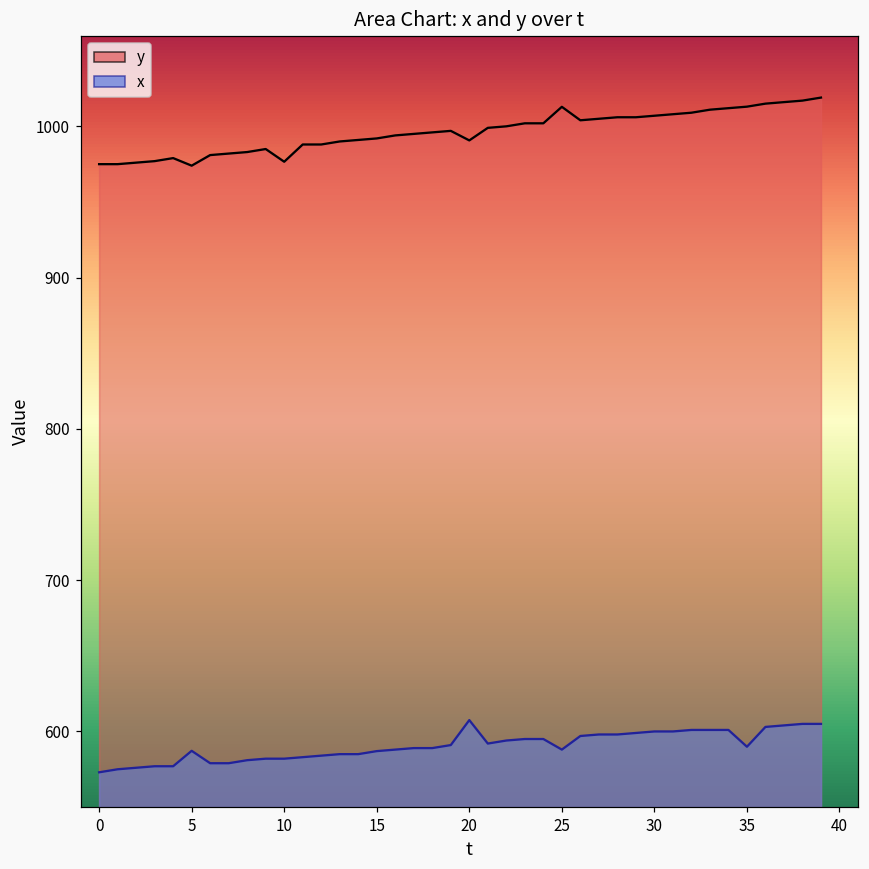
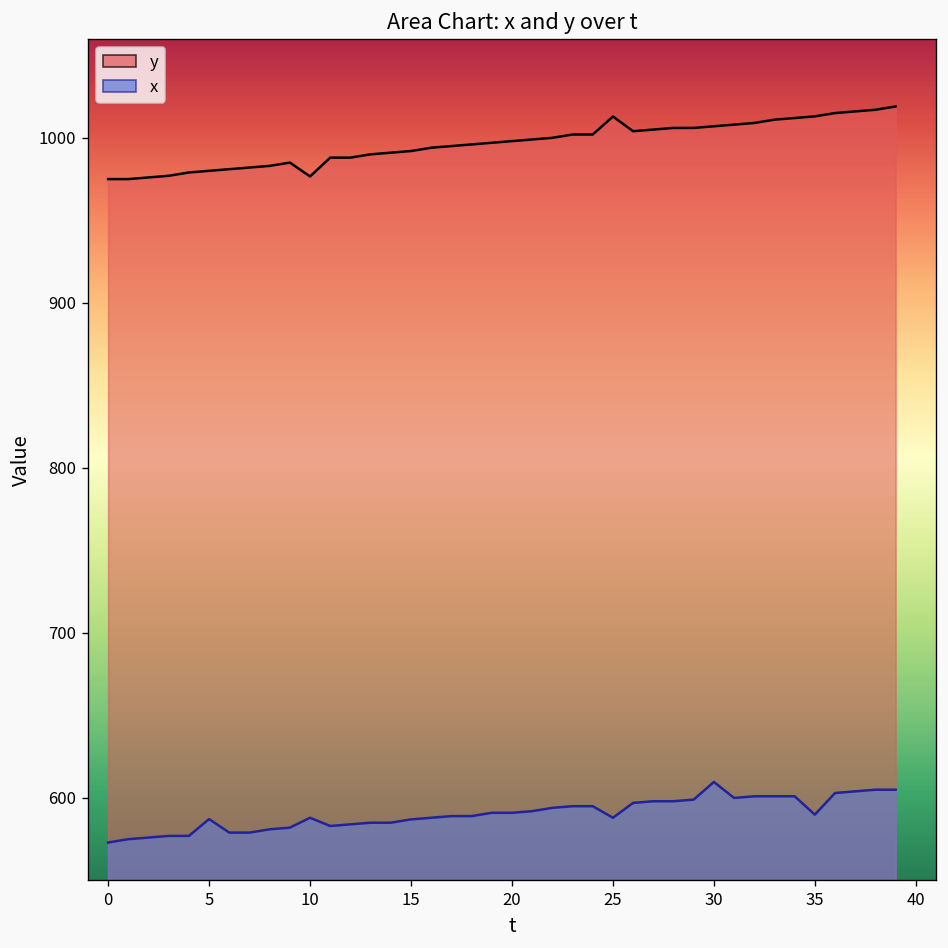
  {
    "y": {
      "0": 975,
-     "5": 974,
+     "5": 980,
      "10": 977,
      "15": 992,
-     "20": 991,
+     "20": 998,
      "25": 1013,
      "30": 1007,
      "35": 1013
    },
    "x": {
      "0": 573,
      "5": 587,
-     "10": 582,
+     "10": 588,
      "15": 587,
-     "20": 608,
+     "20": 591,
      "25": 588,
-     "30": 600,
+     "30": 610,
      "35": 590
    }
  }
